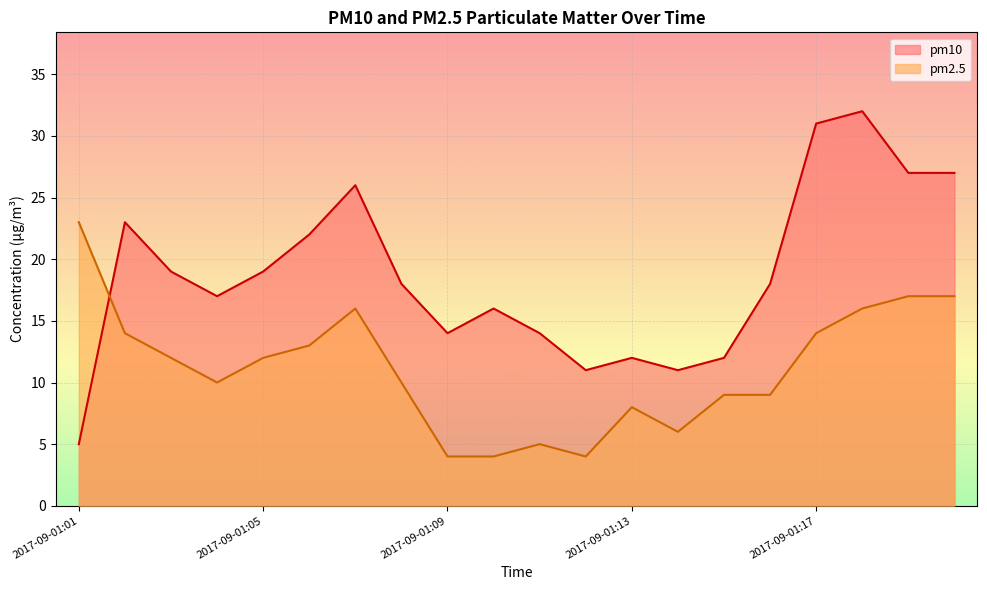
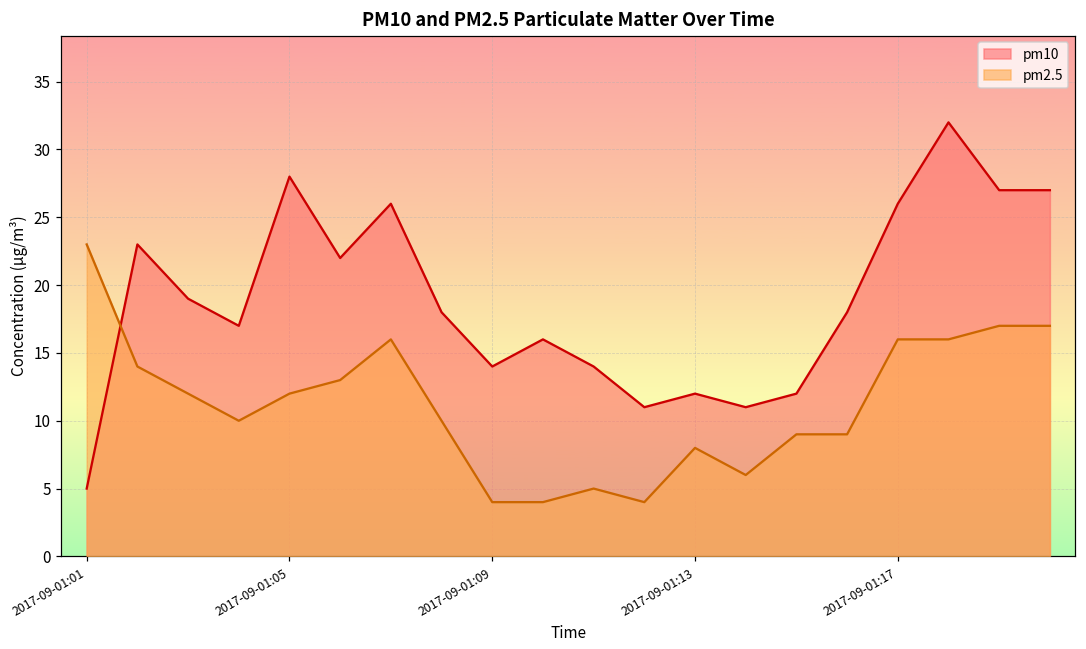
  {
    "pm10": {
      "2017-09-01:01": 5,
-     "2017-09-01:05": 19,
+     "2017-09-01:05": 28,
      "2017-09-01:09": 14,
      "2017-09-01:13": 12,
-     "2017-09-01:17": 31
+     "2017-09-01:17": 26
    },
    "pm2.5": {
      "2017-09-01:01": 23,
      "2017-09-01:05": 12,
      "2017-09-01:09": 4,
      "2017-09-01:13": 8,
-     "2017-09-01:17": 14
+     "2017-09-01:17": 16
    }
  }
